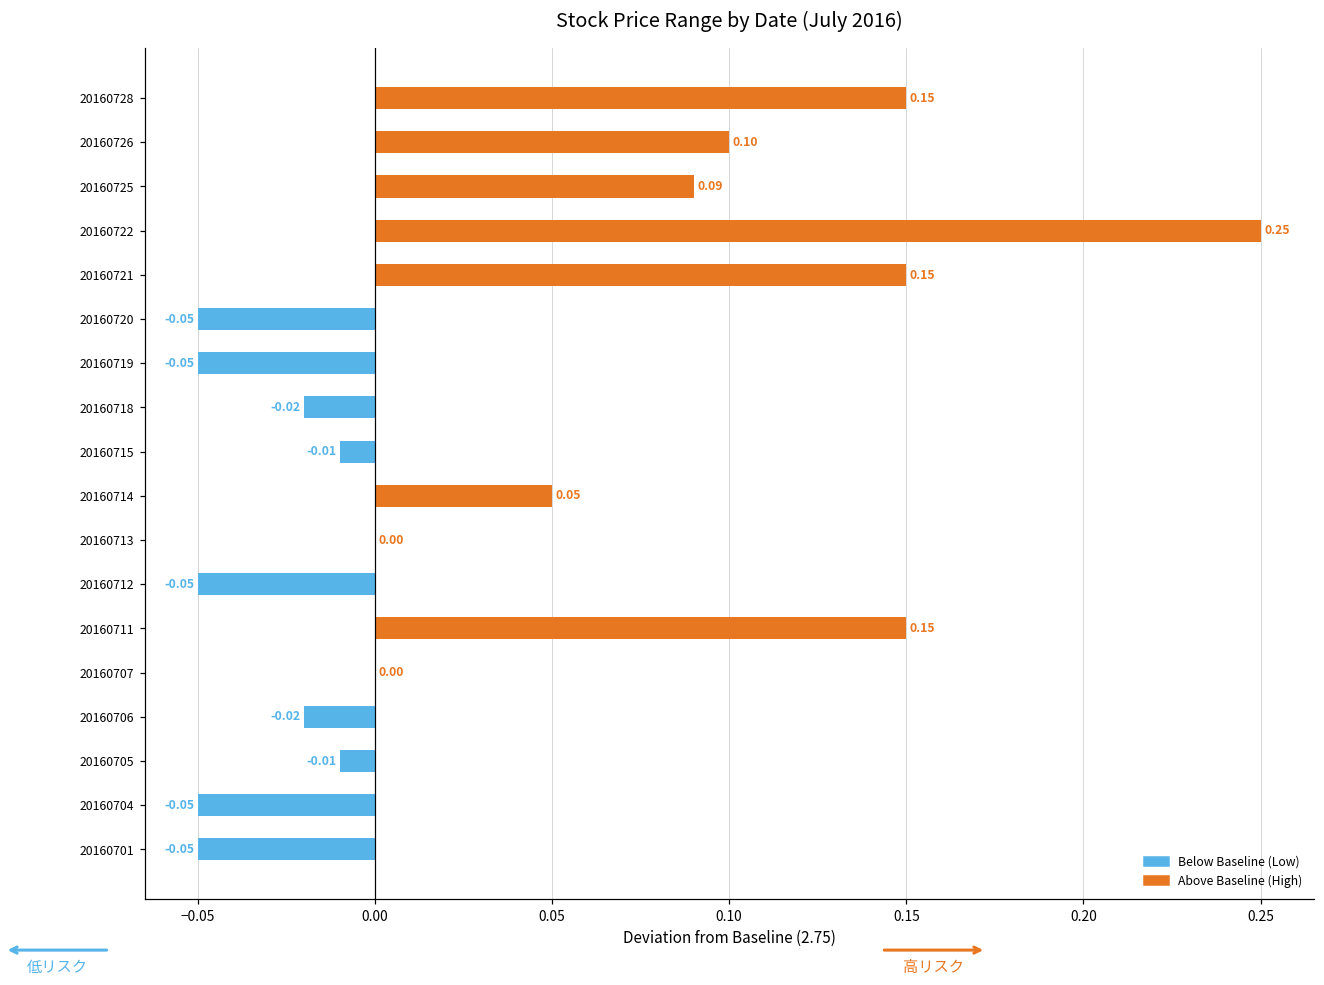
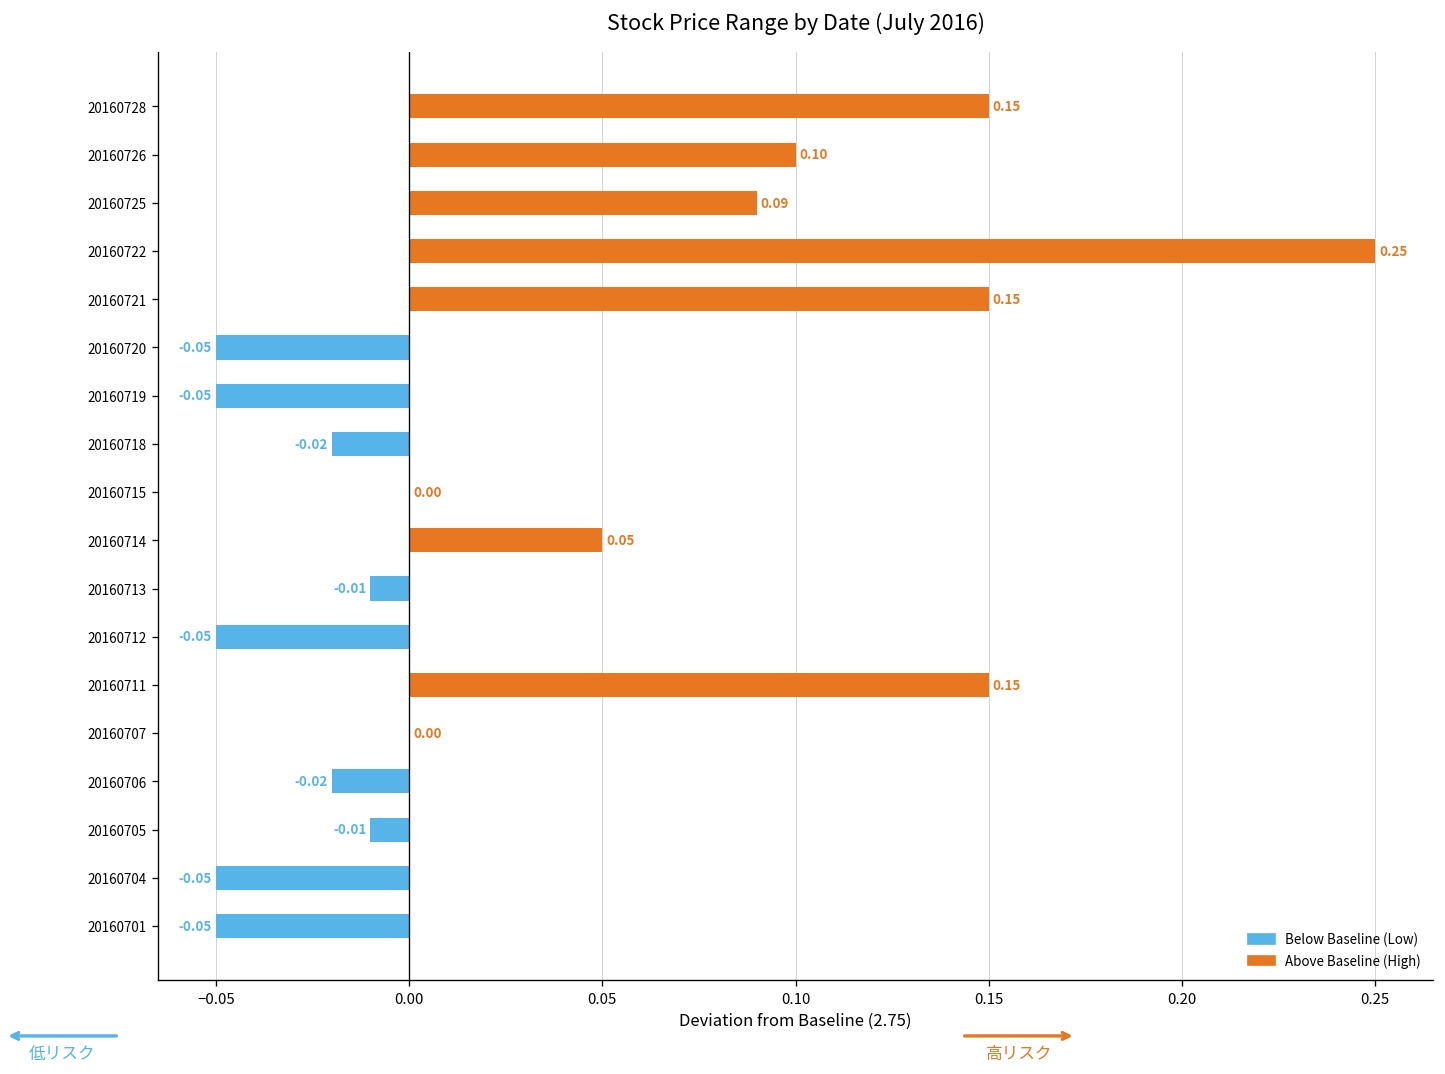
  {
    "20160728": 0.15,
    "20160726": 0.10,
    "20160725": 0.09,
    "20160722": 0.25,
    "20160721": 0.15,
    "20160720": -0.05,
    "20160719": -0.05,
    "20160718": -0.02,
-   "20160715": -0.01,
+   "20160715": 0.00,
    "20160714": 0.05,
-   "20160713": 0.00,
+   "20160713": -0.01,
    "20160712": -0.05,
    "20160711": 0.15,
    "20160707": 0.00,
    "20160706": -0.02,
    "20160705": -0.01,
    "20160704": -0.05,
    "20160701": -0.05
  }
